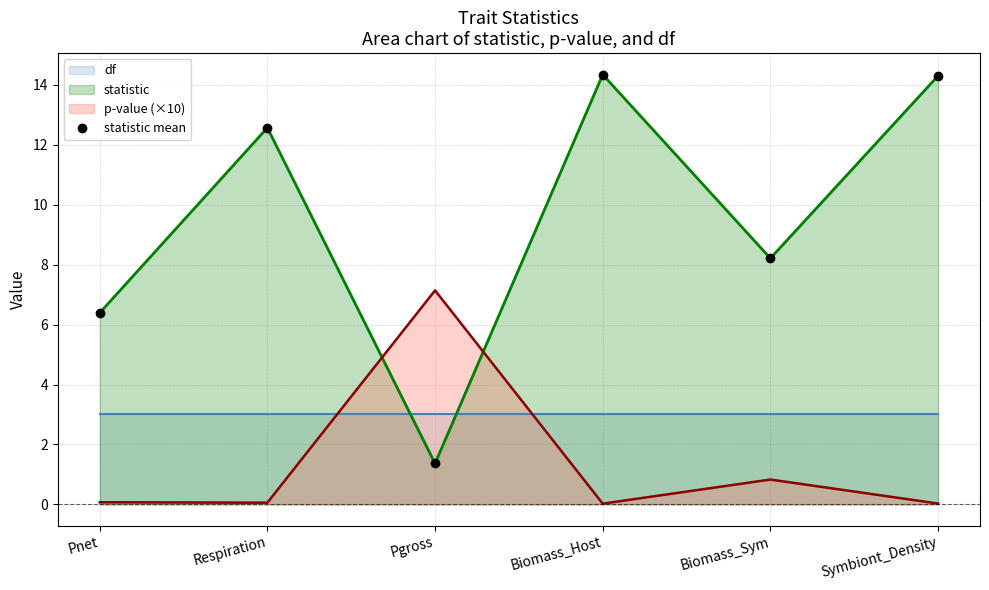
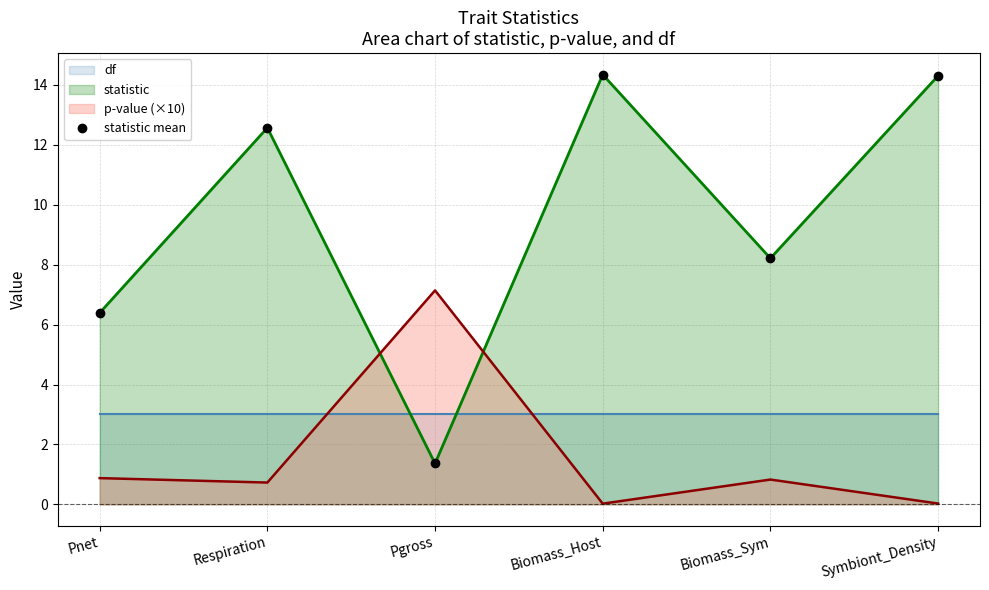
  {
    "df": {
      "Pnet": 3.0,
      "Respiration": 3.0,
      "Pgross": 3.0,
      "Biomass_Host": 3.0,
      "Biomass_Sym": 3.0,
      "Symbiont_Density": 3.0
    },
    "statistic": {
      "Pnet": 6.4,
      "Respiration": 12.6,
      "Pgross": 1.4,
      "Biomass_Host": 14.3,
      "Biomass_Sym": 8.2,
      "Symbiont_Density": 14.3
    },
    "p-value (×10)": {
-     "Pnet": 0.1,
-     "Respiration": 0.1,
+     "Pnet": 0.9,
+     "Respiration": 0.7,
      "Pgross": 7.1,
      "Biomass_Host": 0.0,
      "Biomass_Sym": 0.8,
      "Symbiont_Density": 0.0
    }
  }
